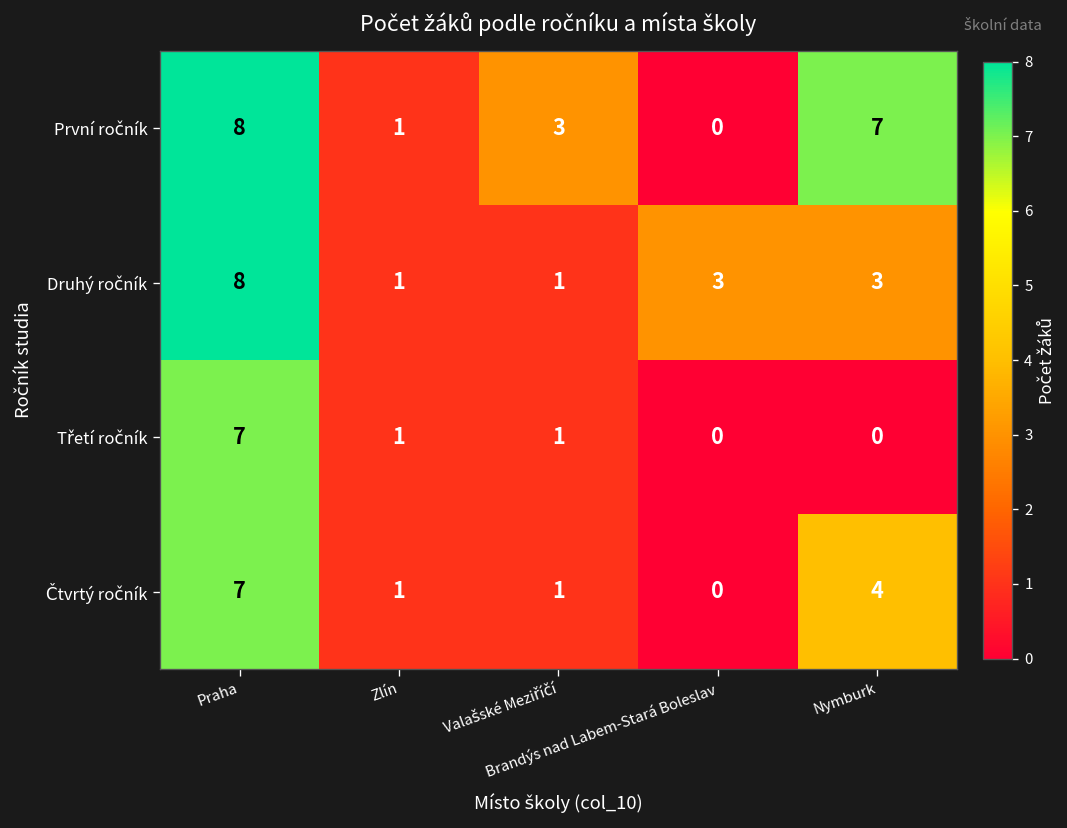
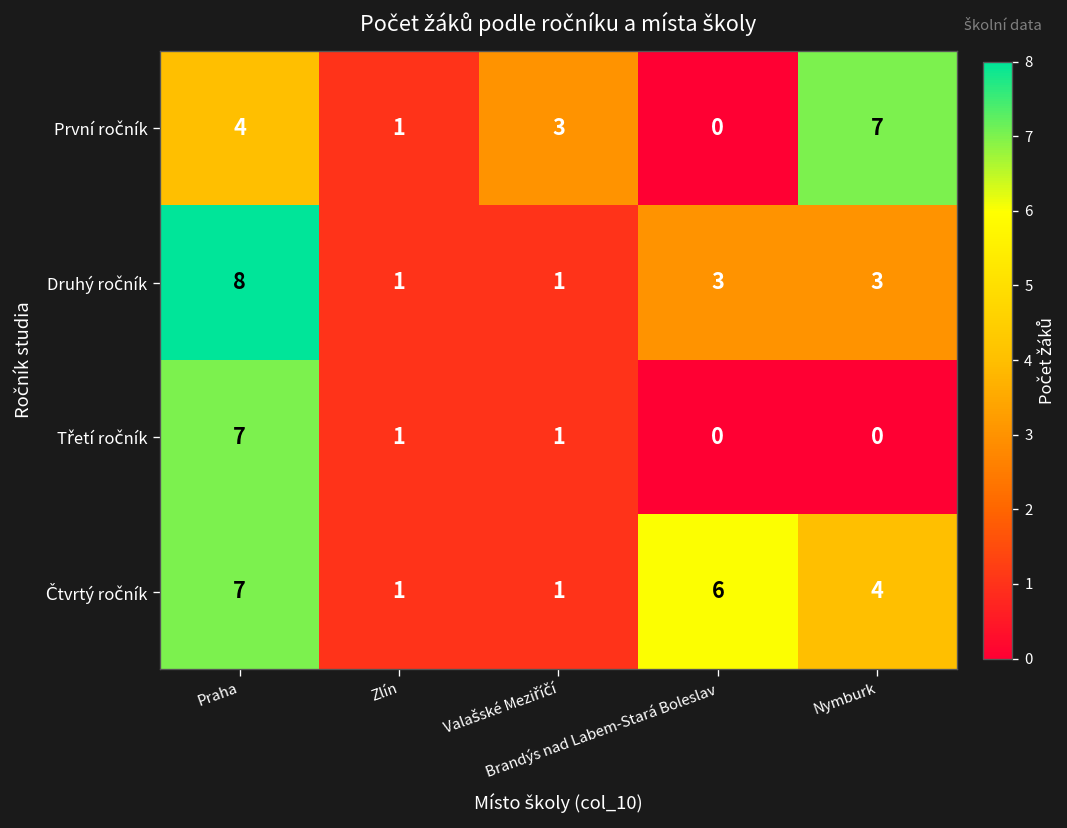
  {
    "První ročník": {
-     "Praha": 8,
+     "Praha": 4,
      "Zlín": 1,
      "Valašské Meziříčí": 3,
      "Brandýs nad Labem-Stará Boleslav": 0,
      "Nymburk": 7
    },
    "Druhý ročník": {
      "Praha": 8,
      "Zlín": 1,
      "Valašské Meziříčí": 1,
      "Brandýs nad Labem-Stará Boleslav": 3,
      "Nymburk": 3
    },
    "Třetí ročník": {
      "Praha": 7,
      "Zlín": 1,
      "Valašské Meziříčí": 1,
      "Brandýs nad Labem-Stará Boleslav": 0,
      "Nymburk": 0
    },
    "Čtvrtý ročník": {
      "Praha": 7,
      "Zlín": 1,
      "Valašské Meziříčí": 1,
-     "Brandýs nad Labem-Stará Boleslav": 0,
+     "Brandýs nad Labem-Stará Boleslav": 6,
      "Nymburk": 4
    }
  }
